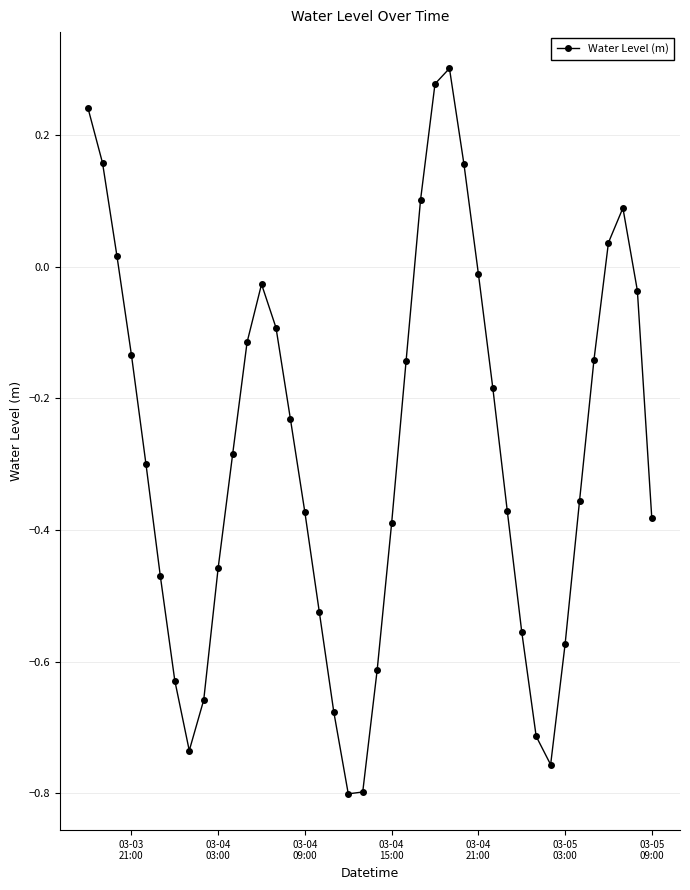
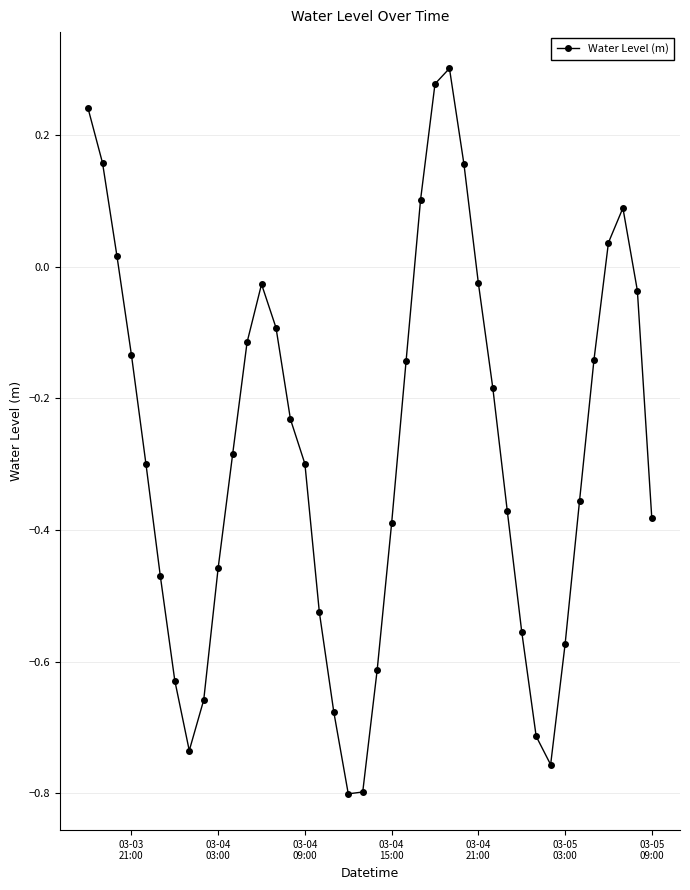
  {
    "03-03 21:00": -0.13,
    "03-04 03:00": -0.46,
-   "03-04 09:00": -0.37,
+   "03-04 09:00": -0.30,
    "03-04 15:00": -0.39,
-   "03-04 21:00": -0.01,
+   "03-04 21:00": -0.03,
    "03-05 03:00": -0.57,
    "03-05 09:00": -0.38
  }
